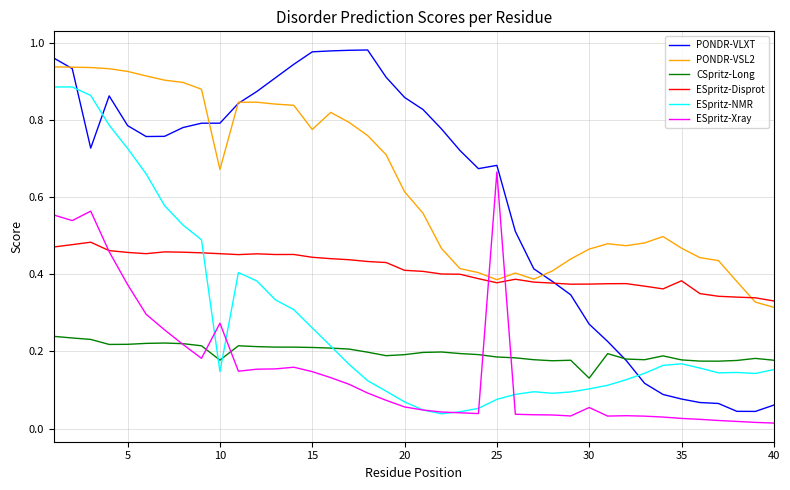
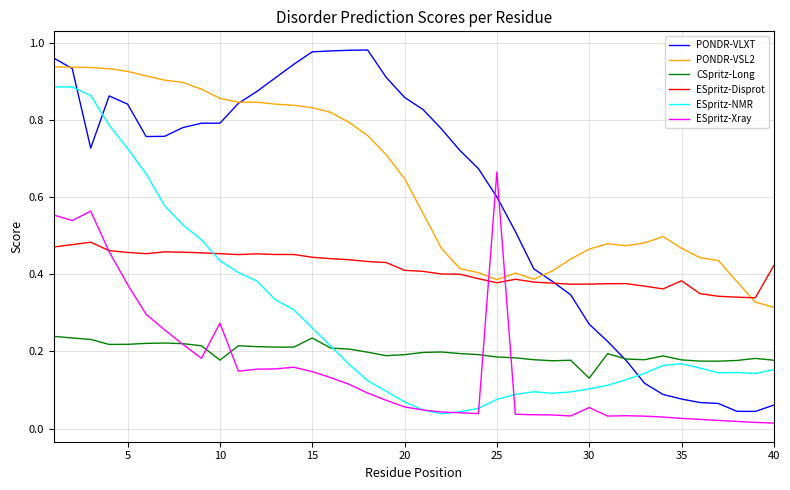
  {
    "PONDR-VLXT": {
-     "5": 0.79,
+     "5": 0.84,
      "10": 0.79,
      "15": 0.98,
      "20": 0.86,
-     "25": 0.68,
+     "25": 0.60,
      "30": 0.27,
      "35": 0.08,
      "40": 0.06
    },
    "PONDR-VSL2": {
      "5": 0.93,
-     "10": 0.67,
-     "15": 0.78,
-     "20": 0.61,
+     "10": 0.86,
+     "15": 0.83,
+     "20": 0.65,
      "25": 0.39,
      "30": 0.47,
      "35": 0.47,
      "40": 0.31
    },
    "CSpritz-Long": {
      "5": 0.22,
      "10": 0.18,
-     "15": 0.21,
+     "15": 0.23,
      "20": 0.19,
      "25": 0.19,
      "30": 0.13,
      "35": 0.18,
      "40": 0.18
    },
    "ESpritz-Disprot": {
      "5": 0.46,
      "10": 0.45,
      "15": 0.44,
      "20": 0.41,
      "25": 0.38,
      "30": 0.37,
      "35": 0.38,
-     "40": 0.33
+     "40": 0.42
    },
    "ESpritz-NMR": {
      "5": 0.73,
-     "10": 0.15,
+     "10": 0.43,
      "15": 0.26,
      "20": 0.07,
      "25": 0.08,
      "30": 0.10,
      "35": 0.17,
      "40": 0.15
    },
    "ESpritz-Xray": {
      "5": 0.37,
      "10": 0.27,
      "15": 0.15,
      "20": 0.06,
      "25": 0.66,
      "30": 0.05,
      "35": 0.03,
      "40": 0.01
    }
  }
